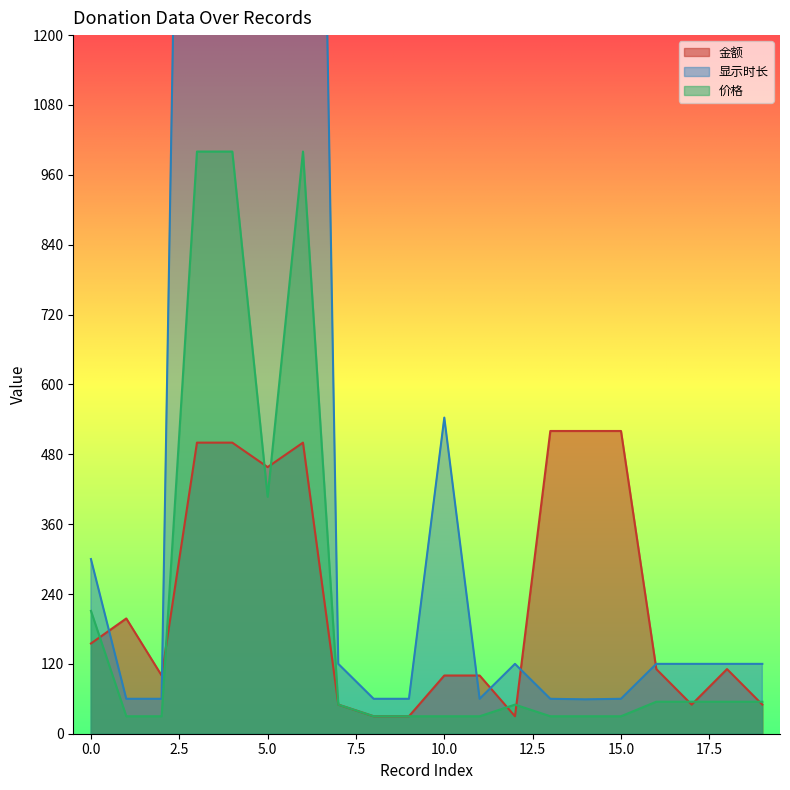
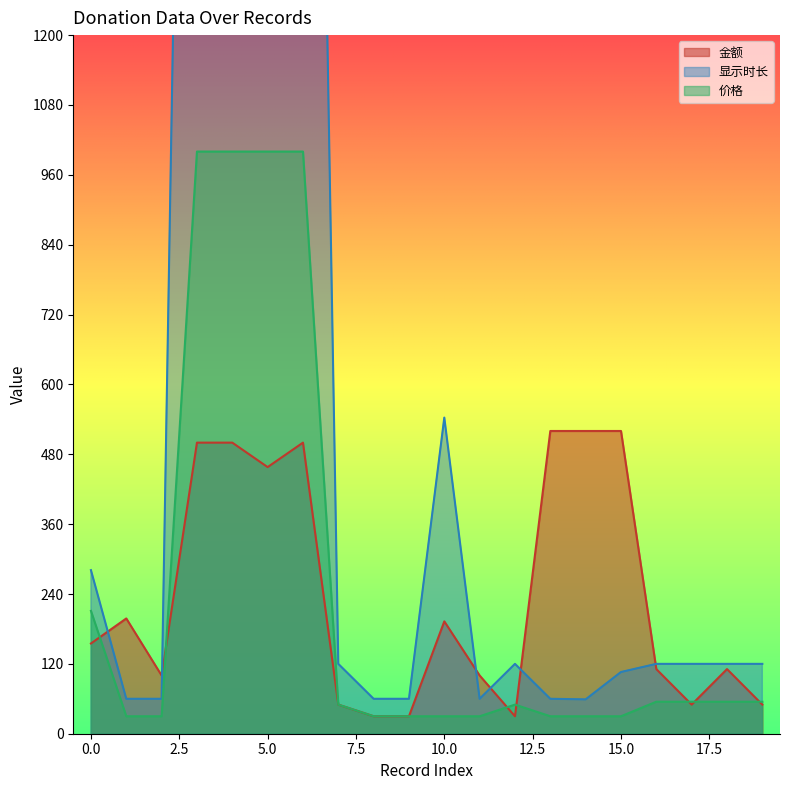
  {
    "金额": {
      "0.0": 160,
      "5.0": 460,
-     "10.0": 100,
+     "10.0": 190,
      "15.0": 520
    },
    "显示时长": {
-     "0.0": 300,
+     "0.0": 280,
      "10.0": 540,
-     "15.0": 60
+     "15.0": 110
    },
    "价格": {
      "0.0": 210,
-     "5.0": 410,
+     "5.0": 1000,
      "10.0": 30,
      "15.0": 30
    }
  }
